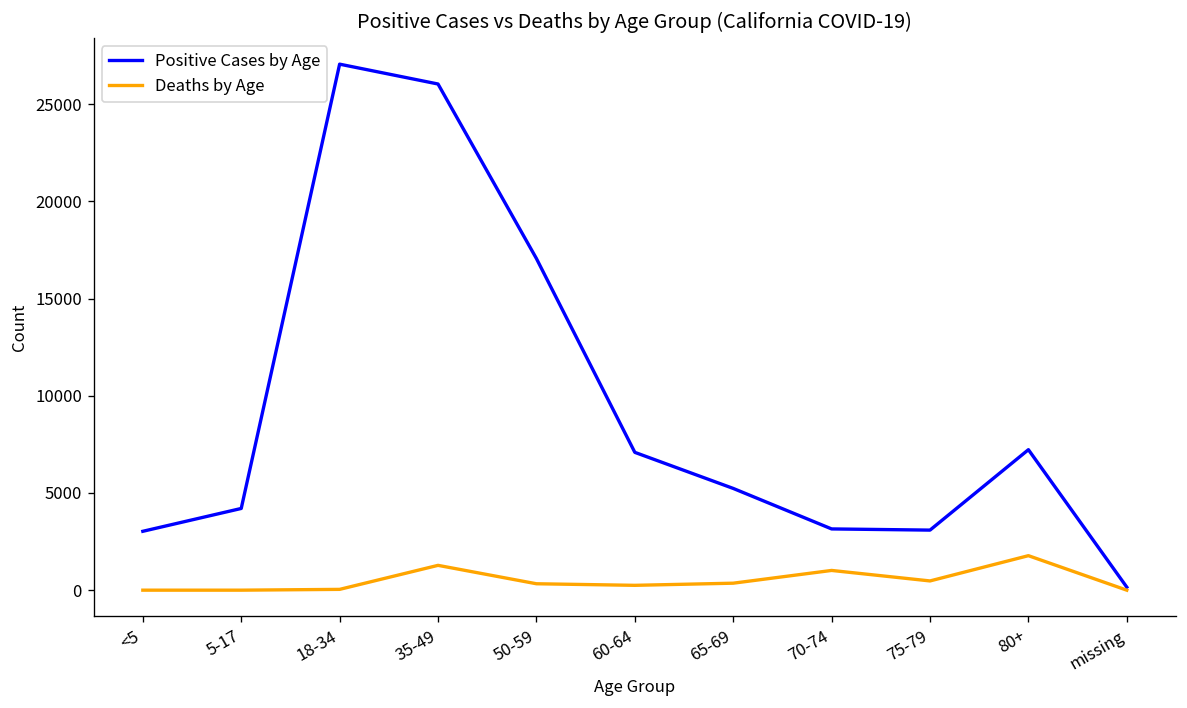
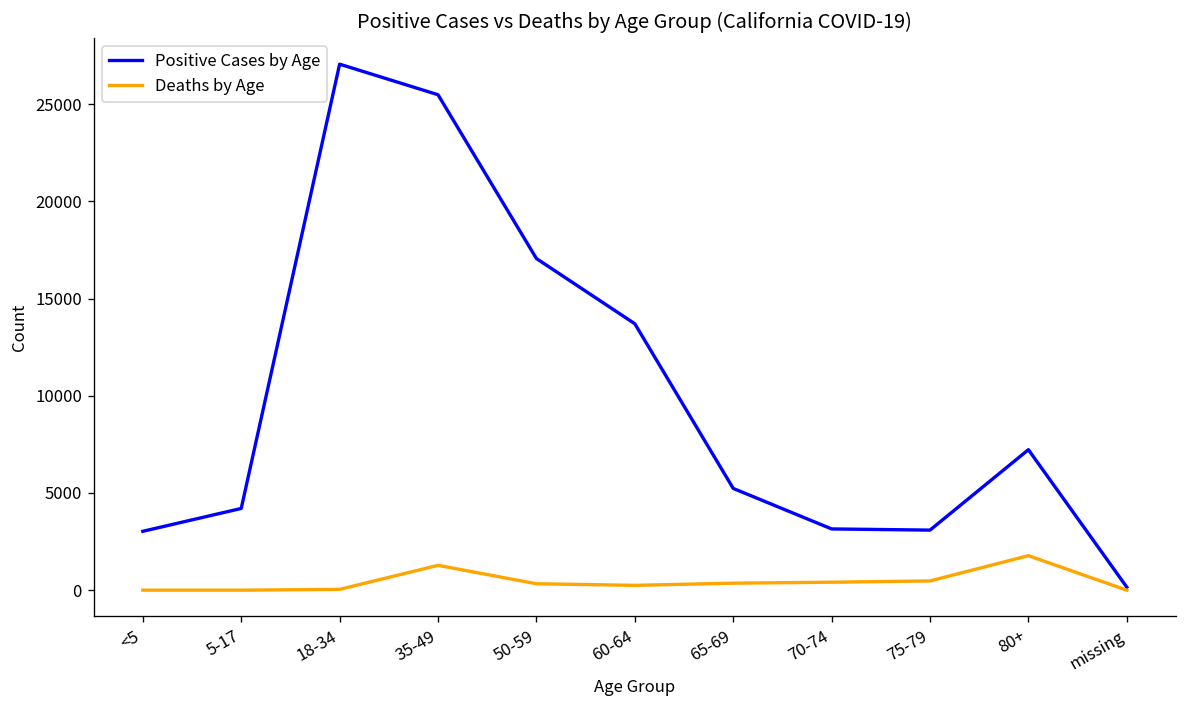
  {
    "Positive Cases by Age": {
      "<5": 3000,
      "5-17": 4200,
      "18-34": 27100,
-     "35-49": 26000,
+     "35-49": 25500,
      "50-59": 17100,
-     "60-64": 7100,
+     "60-64": 13700,
      "65-69": 5200,
      "70-74": 3200,
      "75-79": 3100,
      "80+": 7200
    },
    "Deaths by Age": {
      "<5": 0,
      "5-17": 0,
      "18-34": 0,
      "35-49": 1300,
      "50-59": 300,
      "60-64": 200,
      "65-69": 400,
-     "70-74": 1000,
+     "70-74": 400,
      "75-79": 500,
      "80+": 1800
    }
  }
